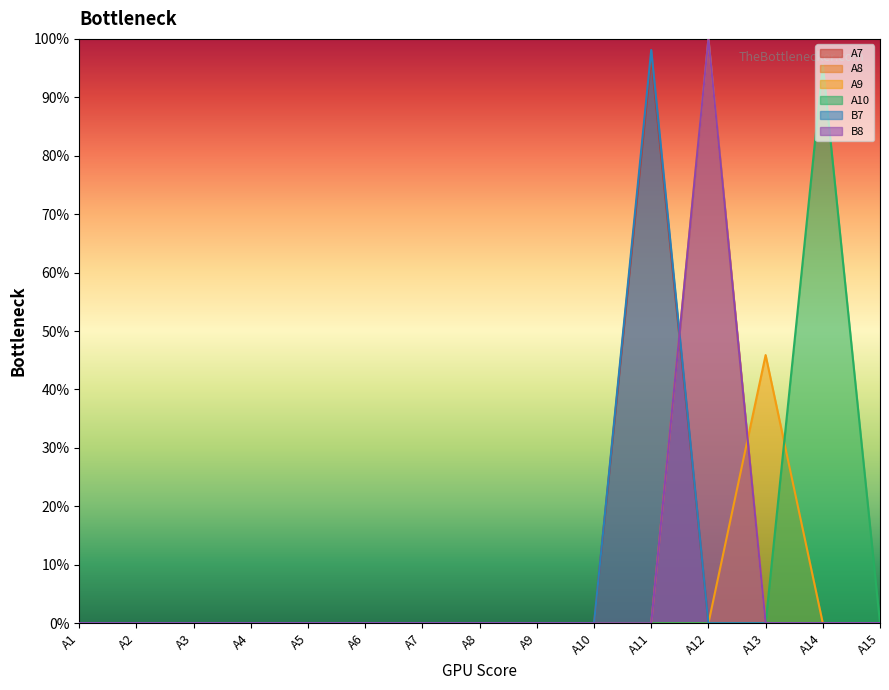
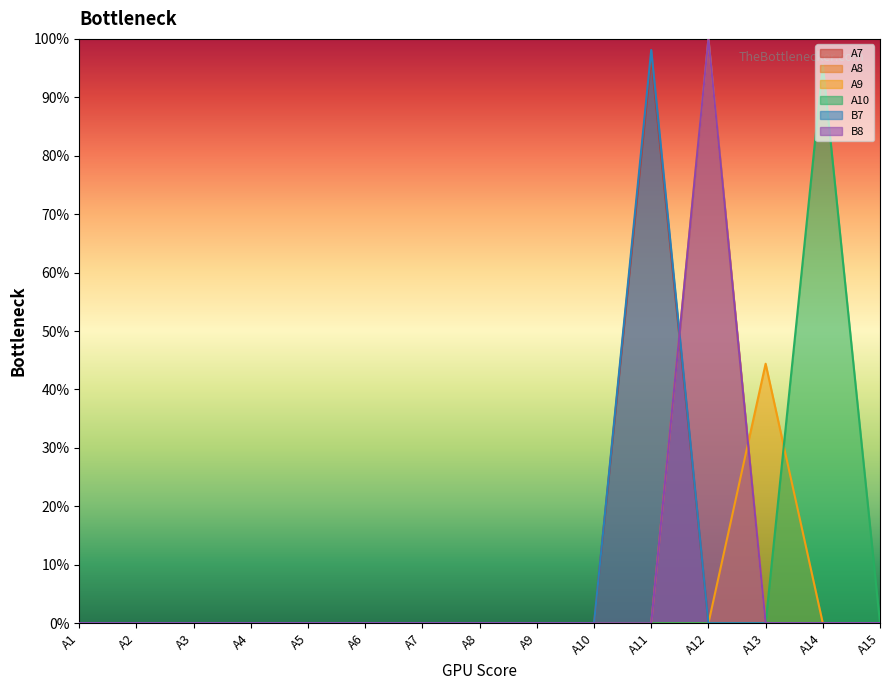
  {
    "A7": {
      "A11": "97%"
    },
    "B8": {
      "A12": "100%"
    },
    "A9": {
-     "A13": "46%"
+     "A13": "44%"
    },
    "B7": {
      "A11": "98%"
    }
  }
